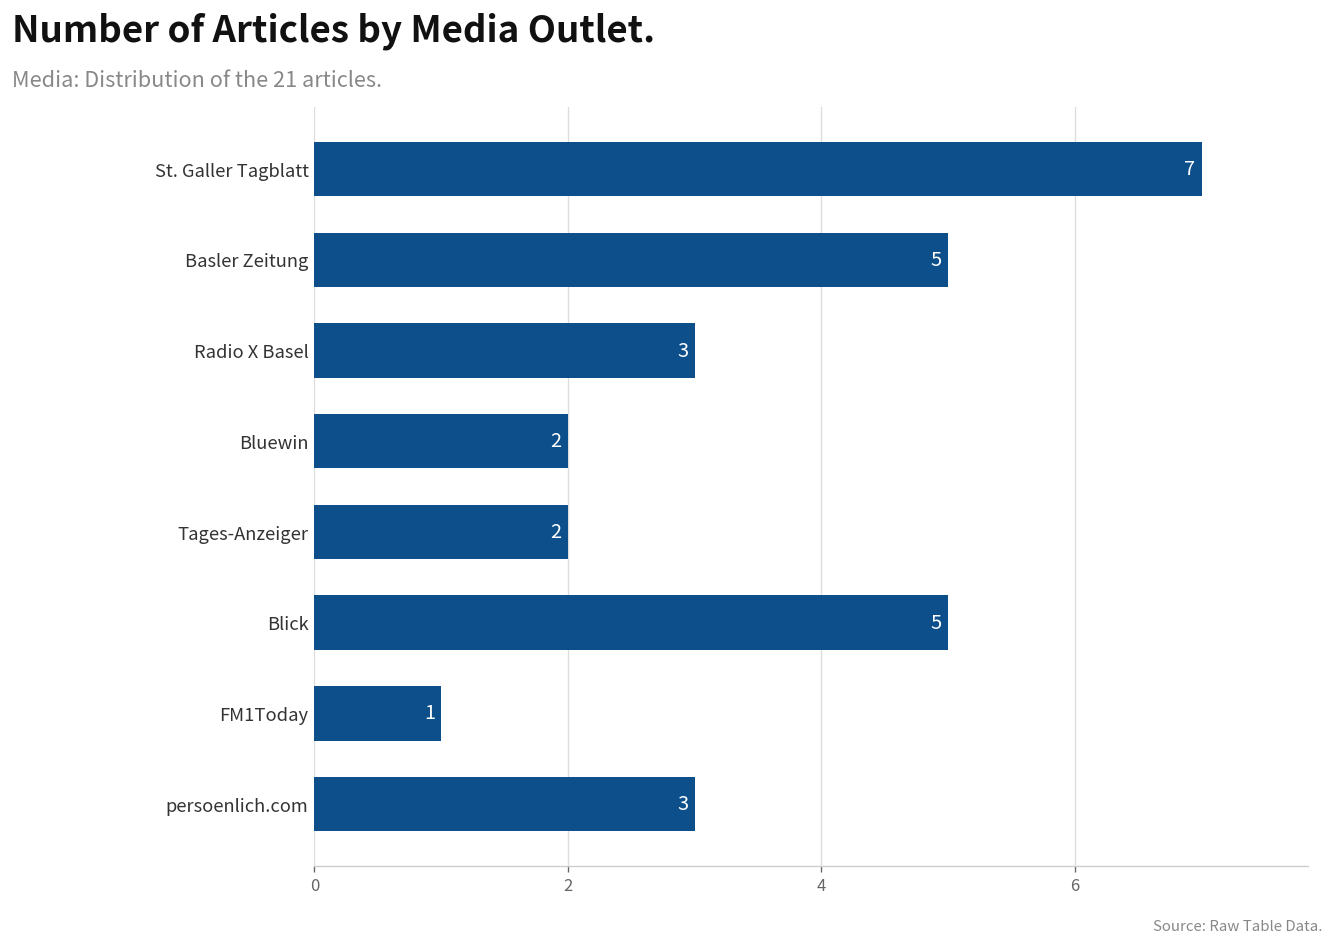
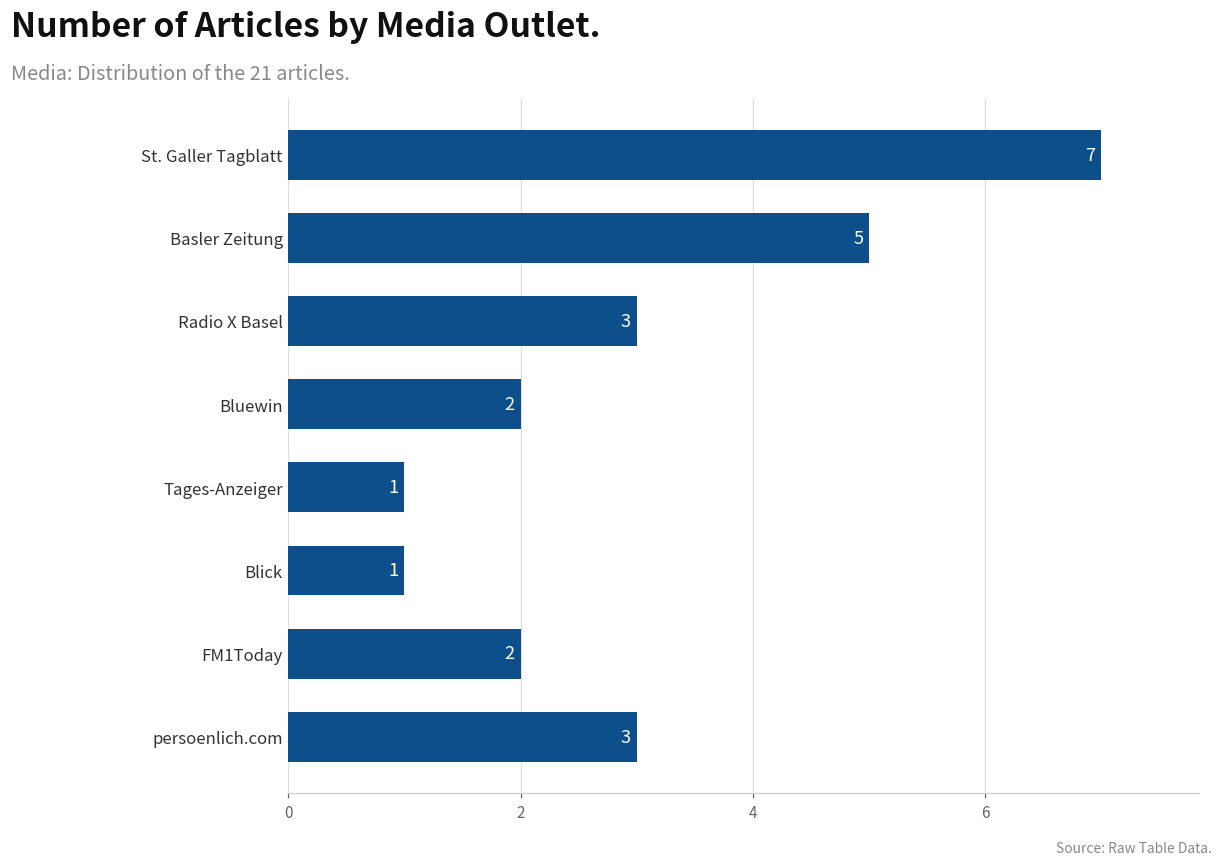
  {
    "St. Galler Tagblatt": 7,
    "Basler Zeitung": 5,
    "Radio X Basel": 3,
    "Bluewin": 2,
-   "Tages-Anzeiger": 2,
-   "Blick": 5,
-   "FM1Today": 1,
+   "Tages-Anzeiger": 1,
+   "Blick": 1,
+   "FM1Today": 2,
    "persoenlich.com": 3
  }
